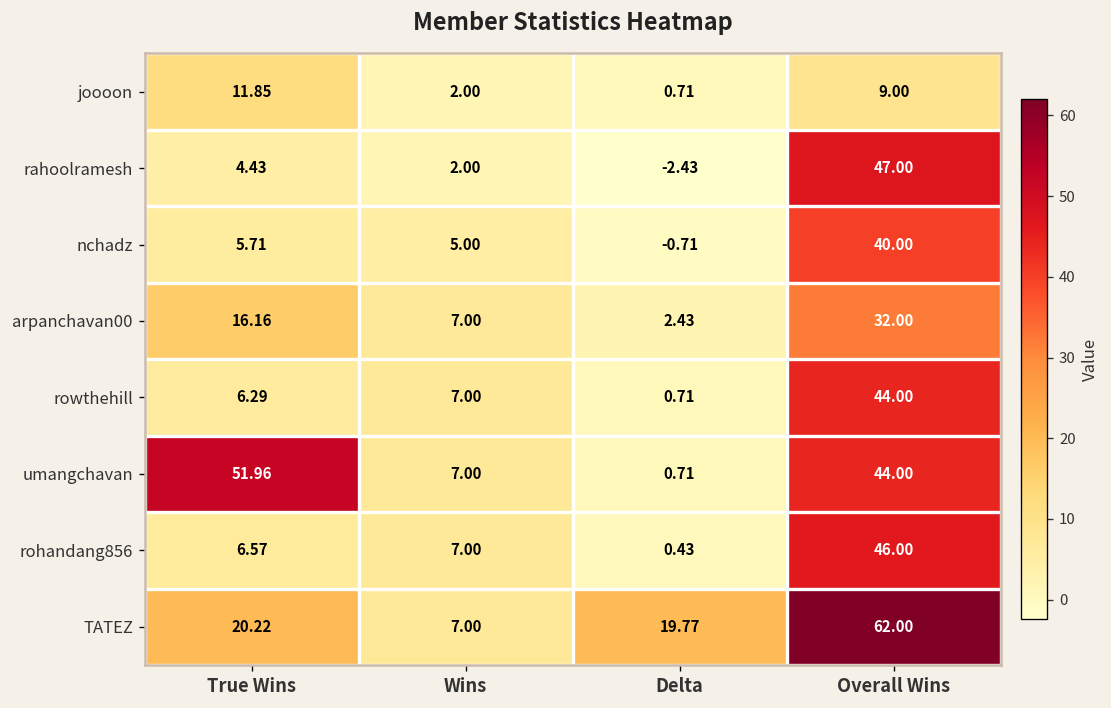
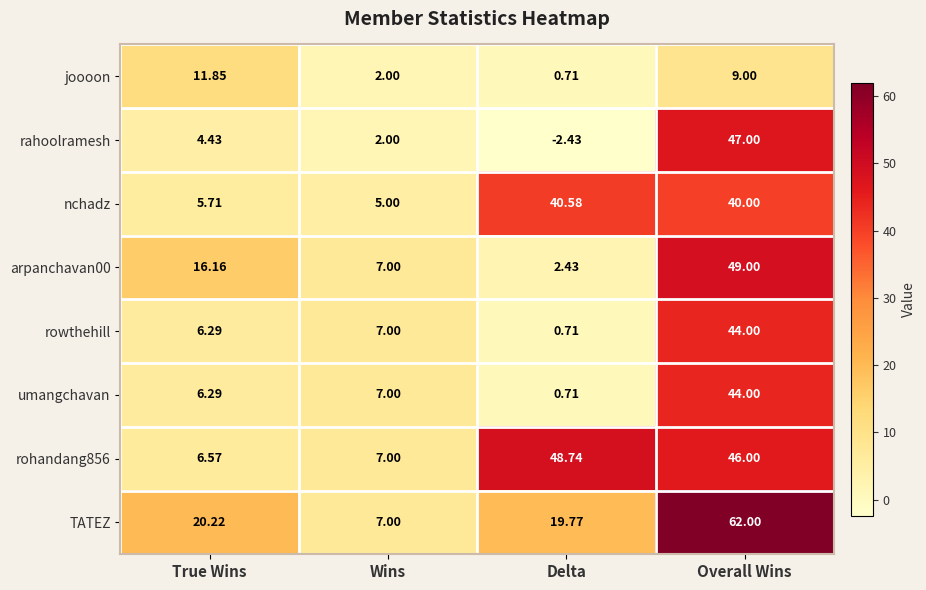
  {
    "joooon": {
      "True Wins": 11.85,
      "Wins": 2.00,
      "Delta": 0.71,
      "Overall Wins": 9.00
    },
    "rahoolramesh": {
      "True Wins": 4.43,
      "Wins": 2.00,
      "Delta": -2.43,
      "Overall Wins": 47.00
    },
    "nchadz": {
      "True Wins": 5.71,
      "Wins": 5.00,
-     "Delta": -0.71,
+     "Delta": 40.58,
      "Overall Wins": 40.00
    },
    "arpanchavan00": {
      "True Wins": 16.16,
      "Wins": 7.00,
      "Delta": 2.43,
-     "Overall Wins": 32.00
+     "Overall Wins": 49.00
    },
    "rowthehill": {
      "True Wins": 6.29,
      "Wins": 7.00,
      "Delta": 0.71,
      "Overall Wins": 44.00
    },
    "umangchavan": {
-     "True Wins": 51.96,
+     "True Wins": 6.29,
      "Wins": 7.00,
      "Delta": 0.71,
      "Overall Wins": 44.00
    },
    "rohandang856": {
      "True Wins": 6.57,
      "Wins": 7.00,
-     "Delta": 0.43,
+     "Delta": 48.74,
      "Overall Wins": 46.00
    },
    "TATEZ": {
      "True Wins": 20.22,
      "Wins": 7.00,
      "Delta": 19.77,
      "Overall Wins": 62.00
    }
  }
